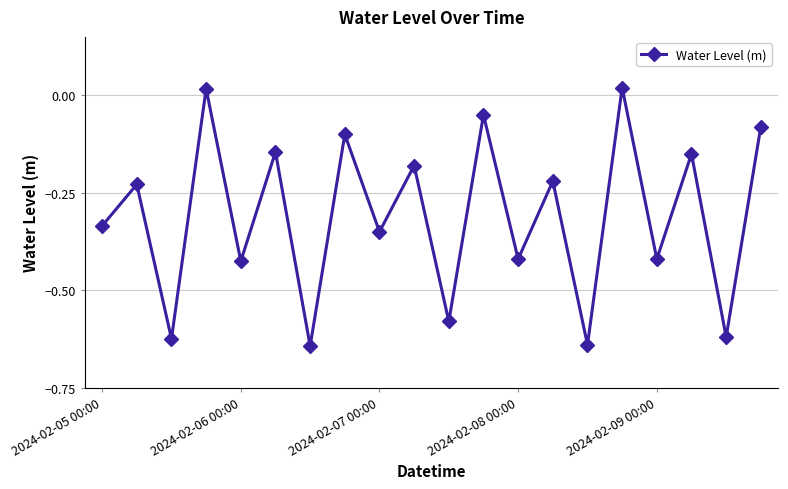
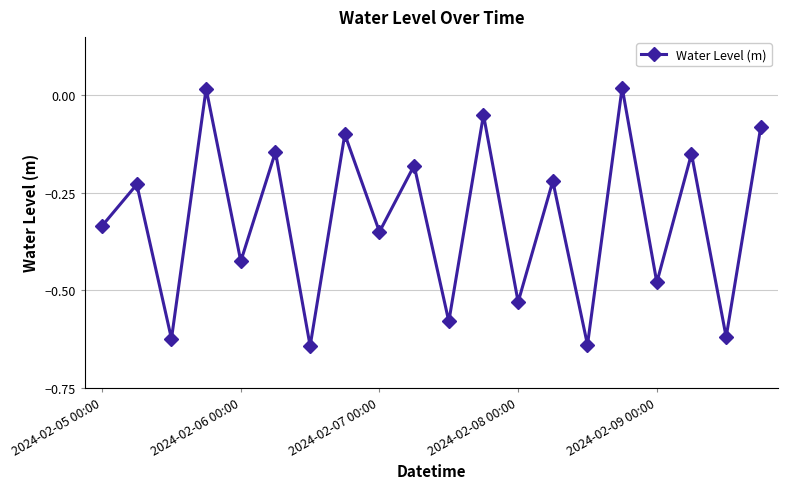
  {
    "2024-02-05 00:00": -0.33,
    "2024-02-06 00:00": -0.43,
    "2024-02-07 00:00": -0.35,
-   "2024-02-08 00:00": -0.42,
-   "2024-02-09 00:00": -0.42
+   "2024-02-08 00:00": -0.53,
+   "2024-02-09 00:00": -0.48
  }
